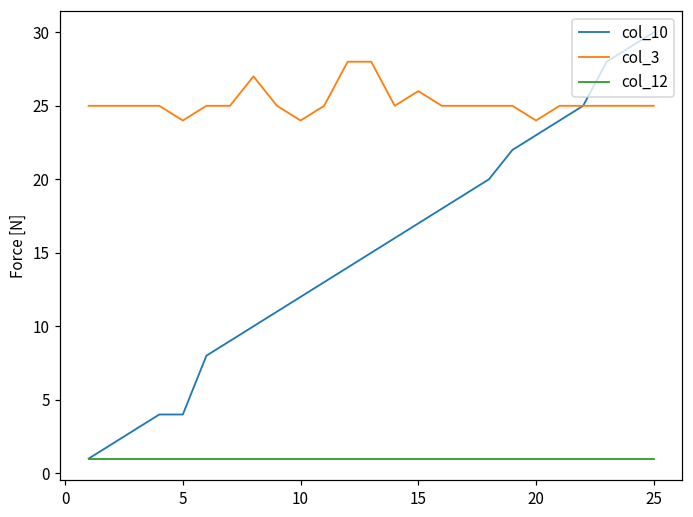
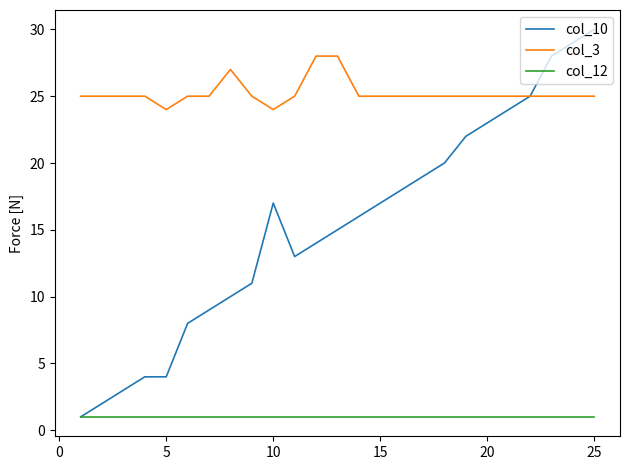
  {
    "col_10": {
      "5": 4,
-     "10": 12,
+     "10": 17,
      "15": 17,
      "20": 23
    },
    "col_3": {
      "5": 24,
      "10": 24,
-     "15": 26,
-     "20": 24,
+     "15": 25,
+     "20": 25,
      "25": 25
    },
    "col_12": {
      "5": 1,
      "10": 1,
      "15": 1,
      "20": 1,
      "25": 1
    }
  }
